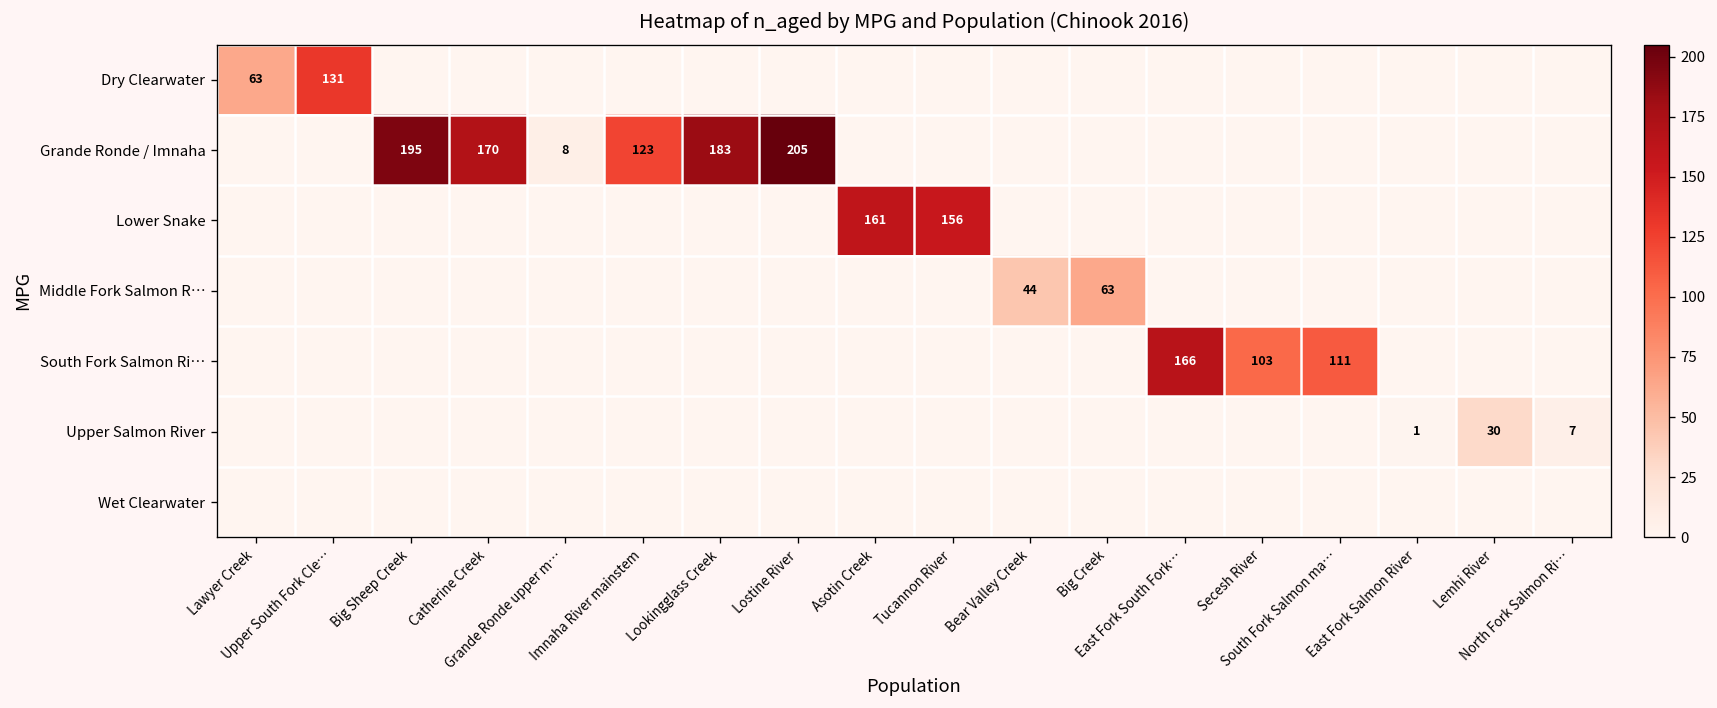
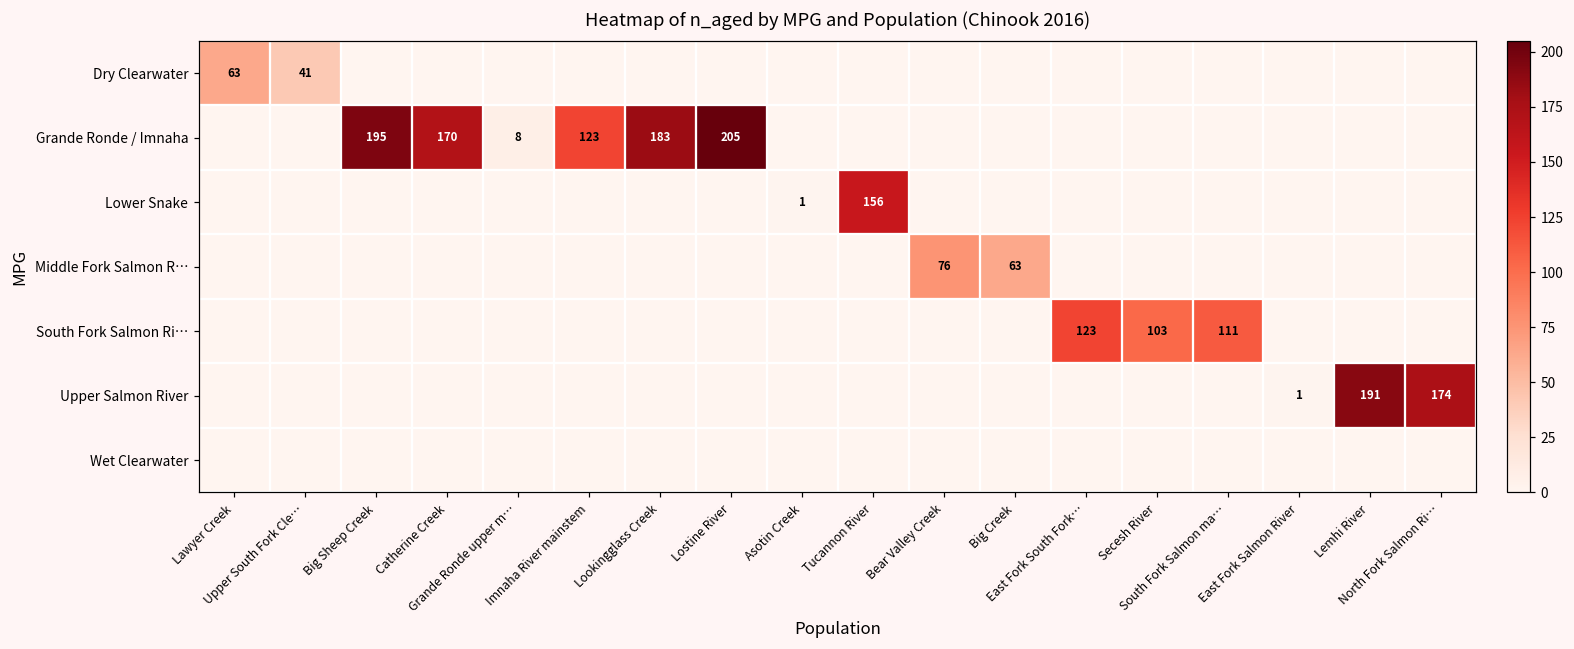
  {
    "Dry Clearwater": {
      "Lawyer Creek": 63,
-     "Upper South Fork Cle…": 131
+     "Upper South Fork Cle…": 41
    },
    "Grande Ronde / Imnaha": {
      "Big Sheep Creek": 195,
      "Catherine Creek": 170,
      "Grande Ronde upper m…": 8,
      "Imnaha River mainstem": 123,
      "Lookingglass Creek": 183,
      "Lostine River": 205
    },
    "Lower Snake": {
-     "Asotin Creek": 161,
+     "Asotin Creek": 1,
      "Tucannon River": 156
    },
    "Middle Fork Salmon R…": {
-     "Bear Valley Creek": 44,
+     "Bear Valley Creek": 76,
      "Big Creek": 63
    },
    "South Fork Salmon Ri…": {
-     "East Fork South Fork…": 166,
+     "East Fork South Fork…": 123,
      "Secesh River": 103,
      "South Fork Salmon ma…": 111
    },
    "Upper Salmon River": {
      "East Fork Salmon River": 1,
-     "Lemhi River": 30,
-     "North Fork Salmon Ri…": 7
+     "Lemhi River": 191,
+     "North Fork Salmon Ri…": 174
    }
  }
